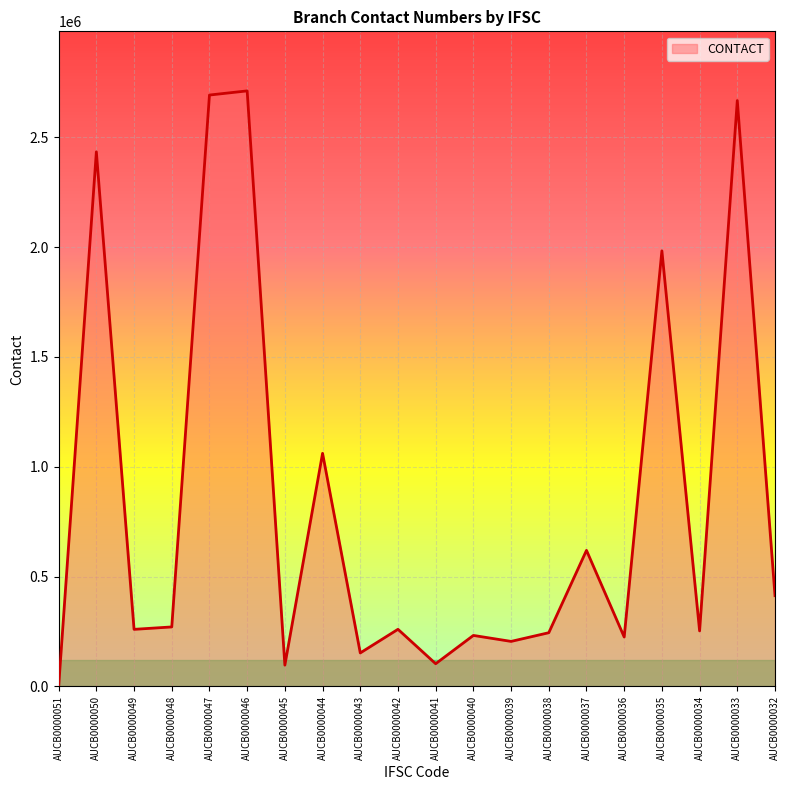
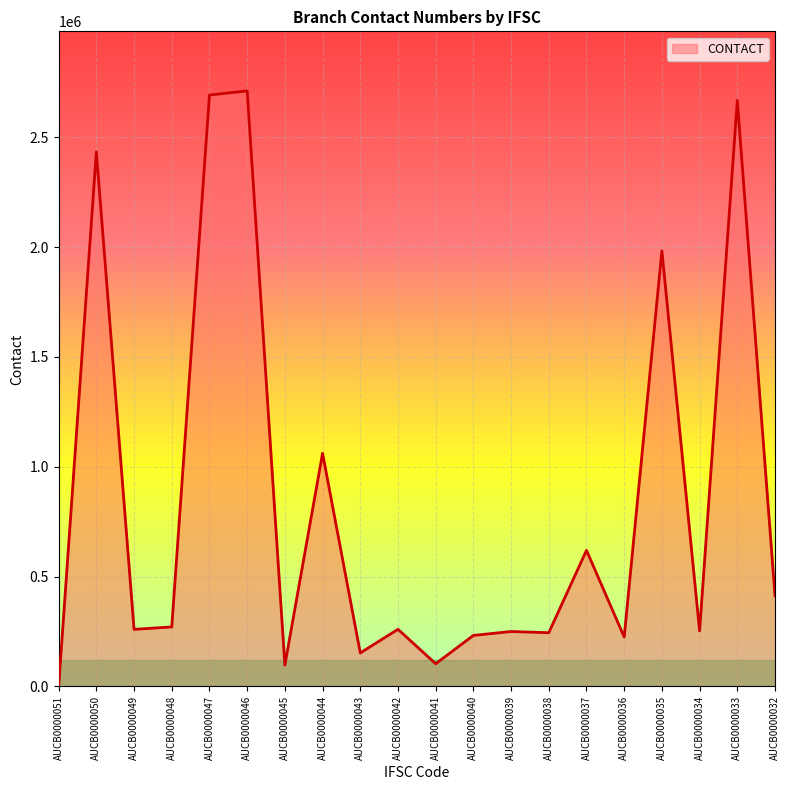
  {
    "AUCB0000050": 2430000,
    "AUCB0000049": 260000,
    "AUCB0000048": 270000,
    "AUCB0000047": 2690000,
    "AUCB0000046": 2710000,
    "AUCB0000044": 1060000,
    "AUCB0000043": 150000,
    "AUCB0000042": 260000,
    "AUCB0000040": 230000,
-   "AUCB0000039": 210000,
+   "AUCB0000039": 250000,
    "AUCB0000038": 240000,
    "AUCB0000037": 620000,
    "AUCB0000036": 230000,
    "AUCB0000035": 1980000,
    "AUCB0000034": 250000,
    "AUCB0000033": 2670000,
    "AUCB0000032": 410000
  }
